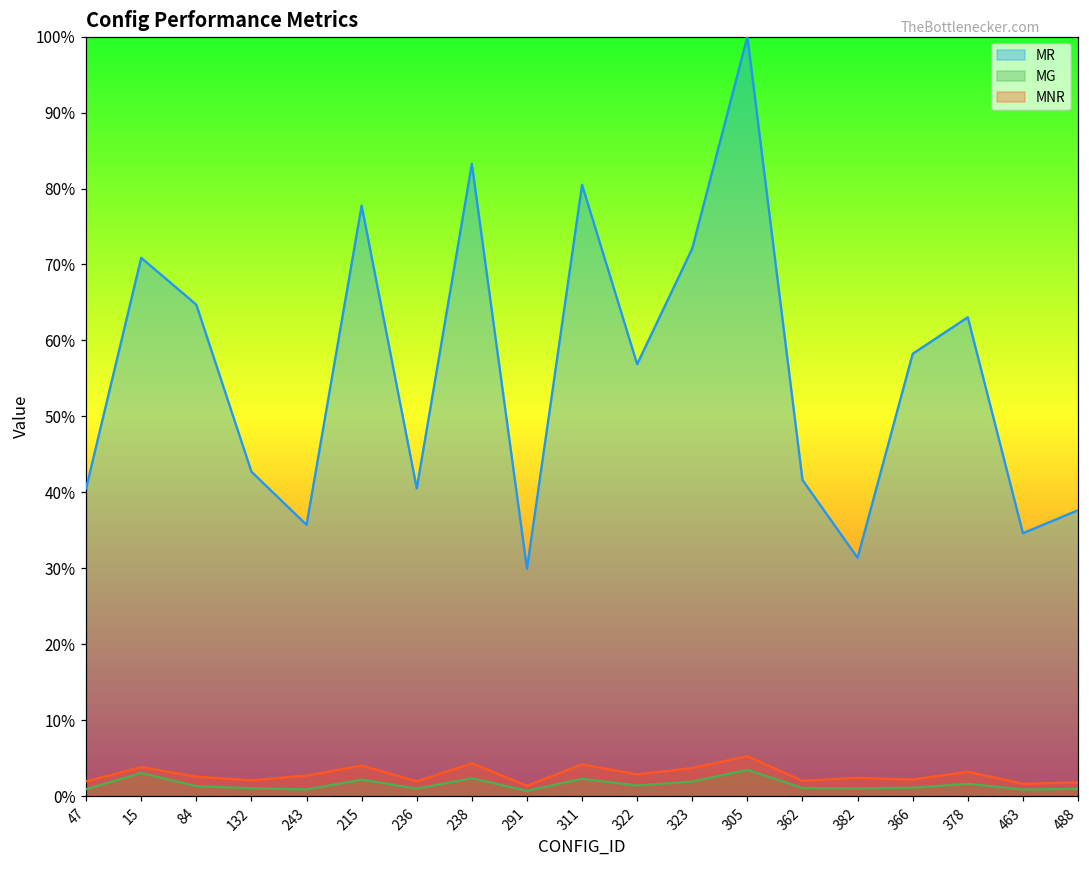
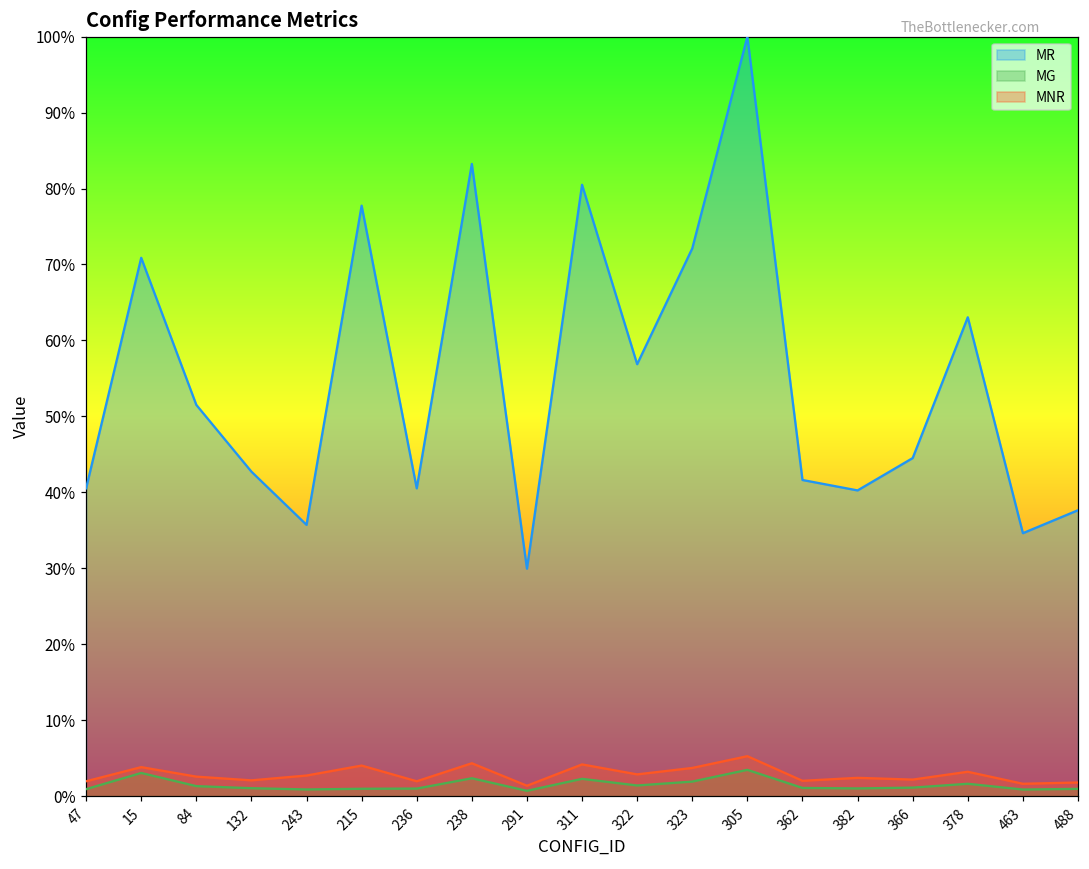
  {
    "MR": {
      "47": "41%",
      "15": "71%",
-     "84": "65%",
+     "84": "52%",
      "132": "43%",
      "243": "36%",
      "215": "78%",
      "236": "41%",
      "238": "83%",
      "291": "30%",
      "311": "80%",
      "322": "57%",
      "323": "72%",
      "305": "100%",
      "362": "42%",
-     "382": "31%",
-     "366": "58%",
+     "382": "40%",
+     "366": "45%",
      "378": "63%",
      "463": "35%",
      "488": "38%"
    },
    "MG": {
      "47": "1%",
      "15": "3%",
      "84": "1%",
      "132": "1%",
      "243": "1%",
-     "215": "2%",
+     "215": "1%",
      "236": "1%",
      "238": "2%",
      "291": "1%",
      "311": "2%",
      "322": "1%",
      "323": "2%",
      "305": "3%",
      "362": "1%",
      "382": "1%",
      "366": "1%",
      "378": "2%",
      "463": "1%",
      "488": "1%"
    },
    "MNR": {
      "47": "2%",
      "15": "4%",
      "84": "3%",
      "132": "2%",
      "243": "3%",
      "215": "4%",
      "236": "2%",
      "238": "4%",
      "291": "1%",
      "311": "4%",
      "322": "3%",
      "323": "4%",
      "305": "5%",
      "362": "2%",
      "382": "2%",
      "366": "2%",
      "378": "3%",
      "463": "2%",
      "488": "2%"
    }
  }
